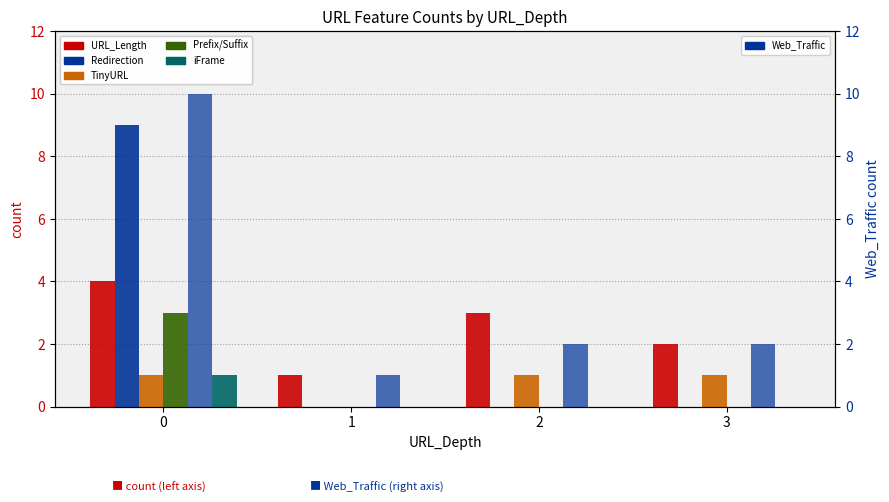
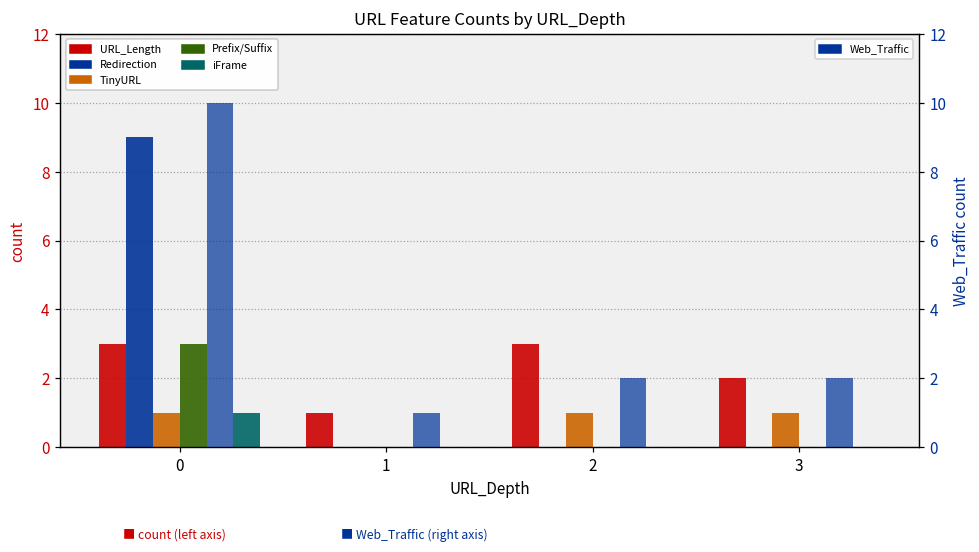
  {
    "URL_Length": {
-     "0": 4,
+     "0": 3,
      "1": 1,
      "2": 3,
      "3": 2
    },
    "TinyURL": {
      "0": 1,
      "1": 0,
      "2": 1,
      "3": 1
    },
    "Prefix/Suffix": {
      "0": 3,
      "1": 0,
      "2": 0,
      "3": 0
    },
    "iFrame": {
      "0": 1,
      "1": 0,
      "2": 0,
      "3": 0
    }
  }
